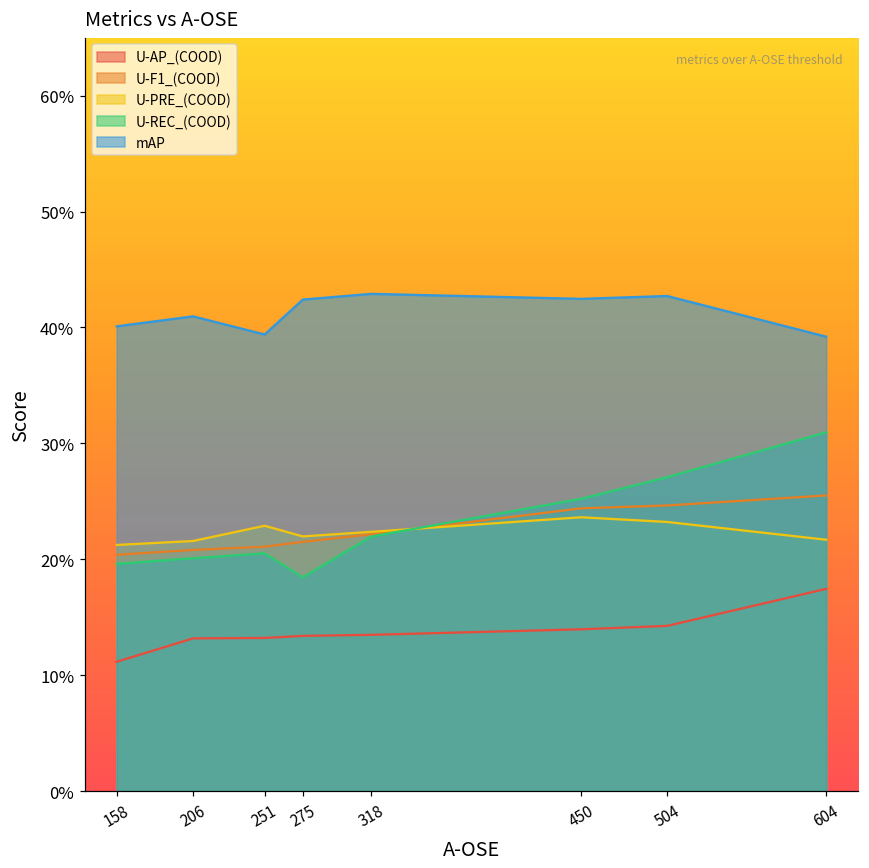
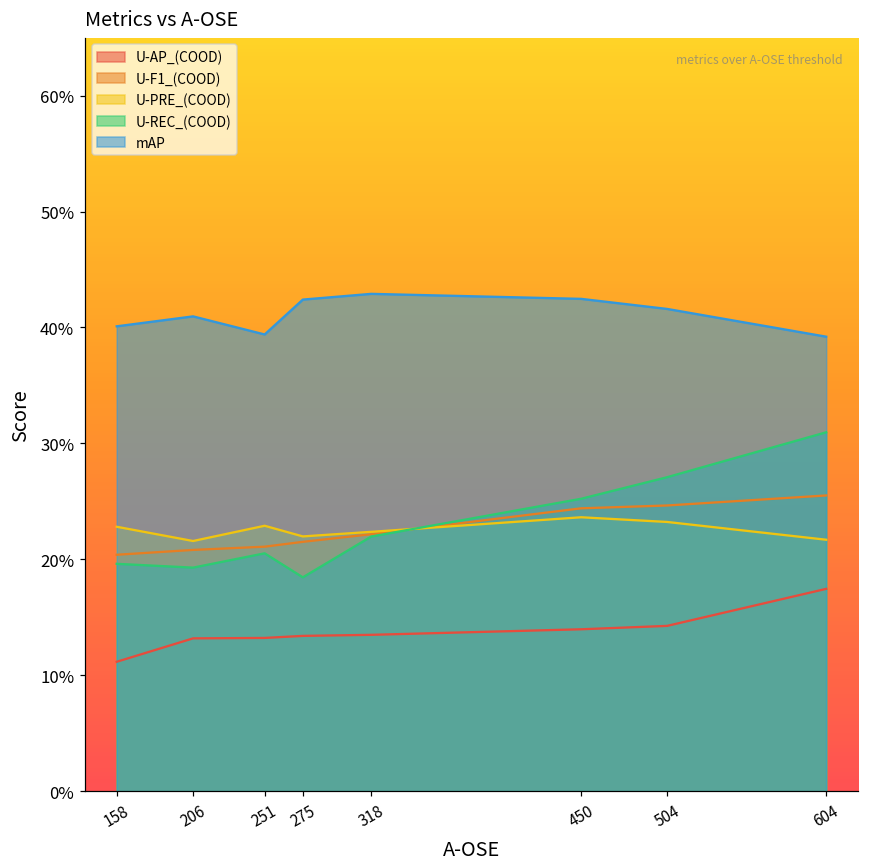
  {
    "U-PRE_(COOD)": {
-     "158": "21.2%",
+     "158": "22.8%",
      "206": "21.6%",
      "251": "22.9%",
      "275": "22.0%",
      "450": "23.6%",
      "504": "23.2%",
      "604": "21.7%"
    },
    "U-REC_(COOD)": {
      "158": "19.6%",
-     "206": "20.1%",
+     "206": "19.3%",
      "251": "20.5%",
      "275": "18.4%",
      "450": "25.2%",
      "504": "27.1%",
      "604": "31.0%"
    },
    "mAP": {
      "158": "40.1%",
      "206": "41.0%",
      "251": "39.4%",
      "275": "42.4%",
      "318": "42.9%",
      "450": "42.5%",
-     "504": "42.7%",
+     "504": "41.6%",
      "604": "39.2%"
    }
  }
